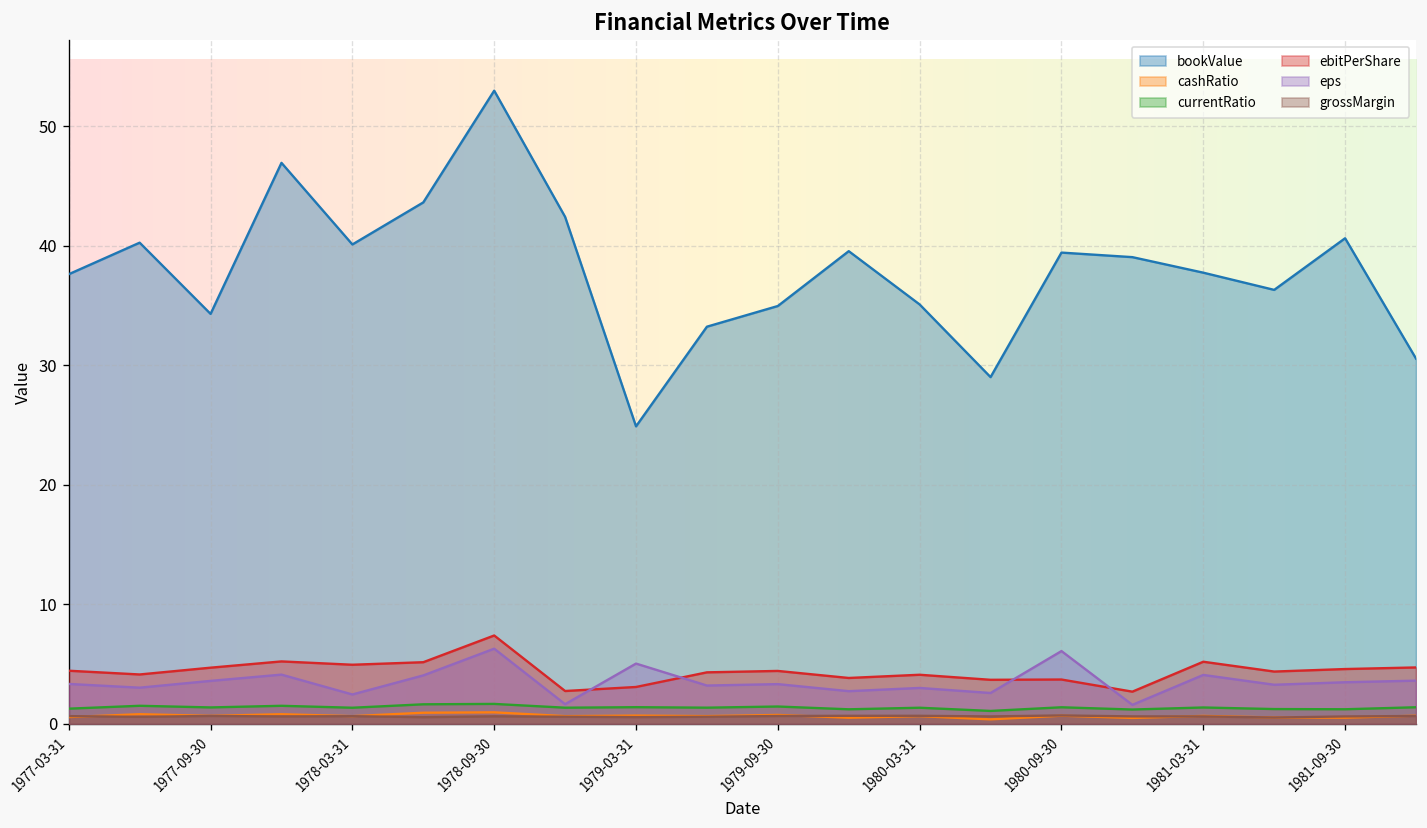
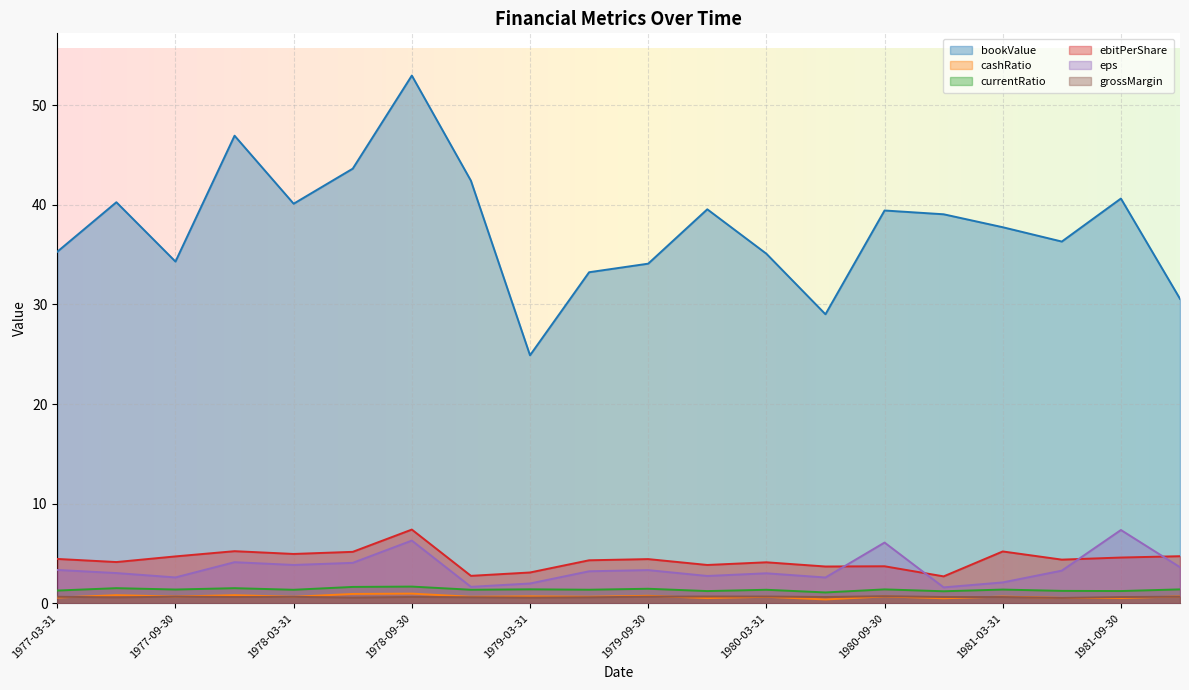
  {
    "bookValue": {
-     "1977-03-31": 38,
+     "1977-03-31": 35,
      "1977-09-30": 34,
      "1978-03-31": 40,
      "1978-09-30": 53,
      "1979-03-31": 25,
-     "1979-09-30": 35,
+     "1979-09-30": 34,
      "1980-03-31": 35,
      "1980-09-30": 39,
      "1981-03-31": 38,
      "1981-09-30": 41
    },
    "currentRatio": {
      "1977-03-31": 1,
      "1977-09-30": 1,
      "1978-03-31": 1,
      "1978-09-30": 2,
      "1979-03-31": 1,
      "1979-09-30": 1,
      "1980-03-31": 1,
      "1980-09-30": 1,
      "1981-03-31": 1,
      "1981-09-30": 1
    },
    "eps": {
      "1977-03-31": 3,
-     "1977-09-30": 4,
-     "1978-03-31": 2,
+     "1977-09-30": 3,
+     "1978-03-31": 4,
      "1978-09-30": 6,
-     "1979-03-31": 5,
+     "1979-03-31": 2,
      "1979-09-30": 3,
      "1980-03-31": 3,
      "1980-09-30": 6,
-     "1981-03-31": 4,
-     "1981-09-30": 3
+     "1981-03-31": 2,
+     "1981-09-30": 7
    }
  }
